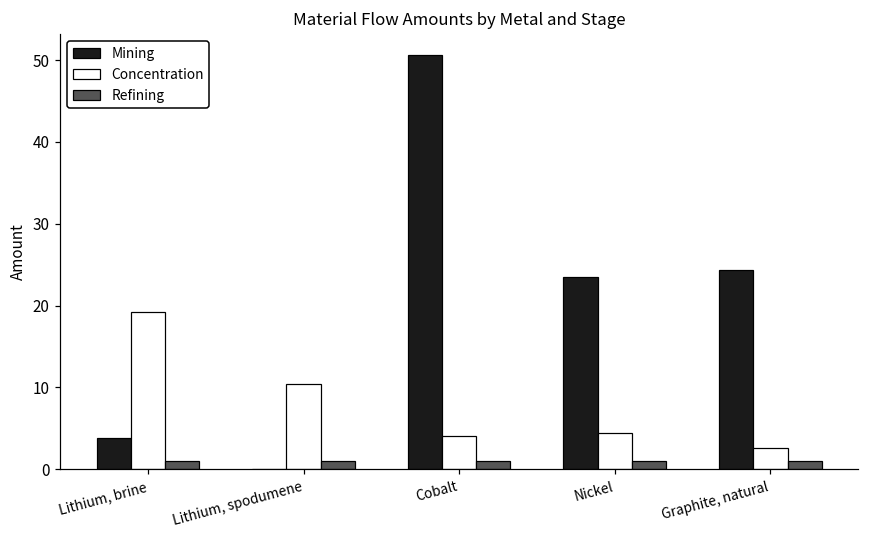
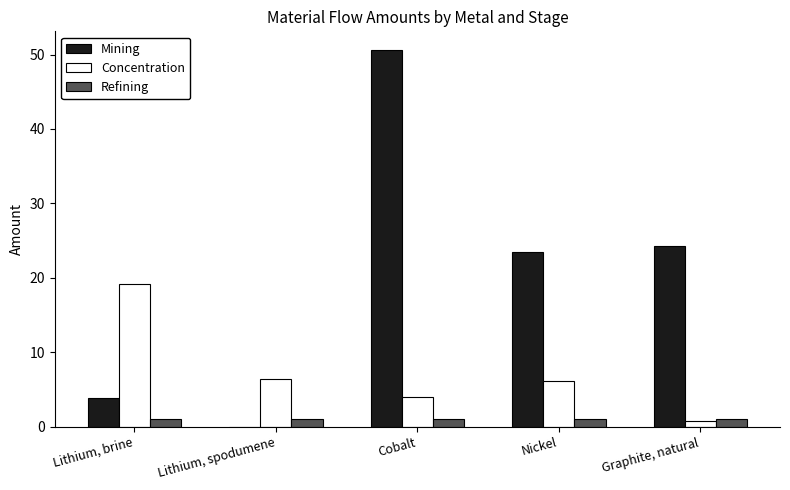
  {
    "Mining": {
      "Lithium, brine": 4,
      "Lithium, spodumene": 0,
      "Cobalt": 51,
      "Nickel": 23,
      "Graphite, natural": 24
    },
    "Concentration": {
      "Lithium, brine": 19,
-     "Lithium, spodumene": 10,
+     "Lithium, spodumene": 6,
      "Cobalt": 4,
-     "Nickel": 4,
-     "Graphite, natural": 3
+     "Nickel": 6,
+     "Graphite, natural": 1
    },
    "Refining": {
      "Lithium, brine": 1,
      "Lithium, spodumene": 1,
      "Cobalt": 1,
      "Nickel": 1,
      "Graphite, natural": 1
    }
  }
